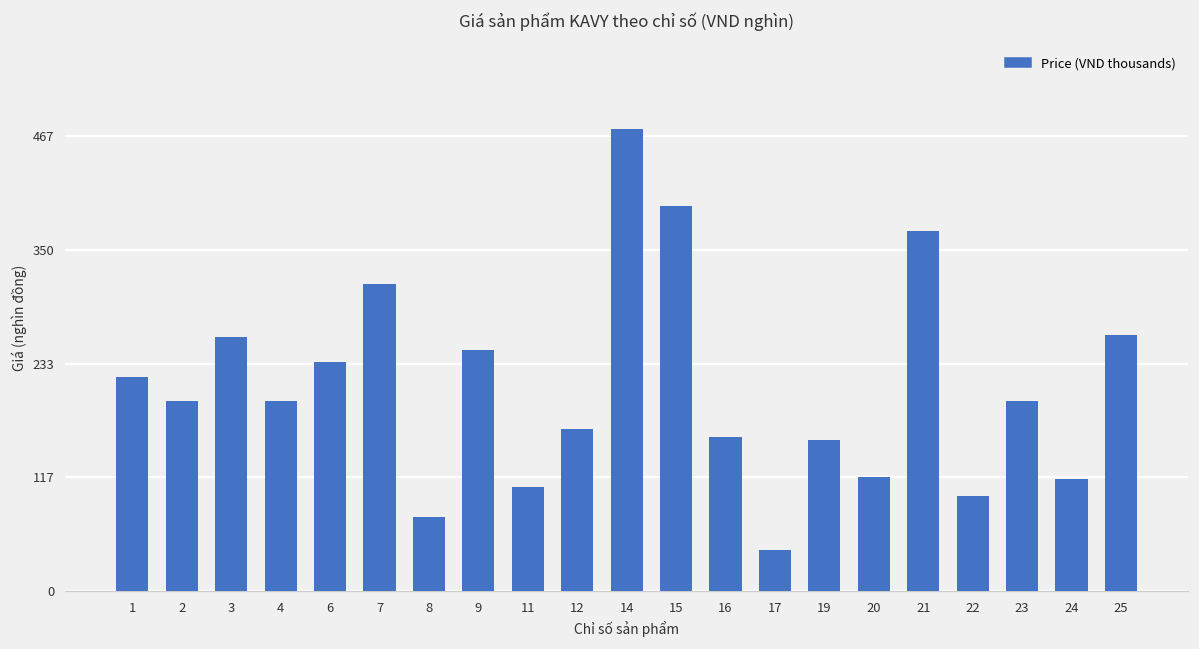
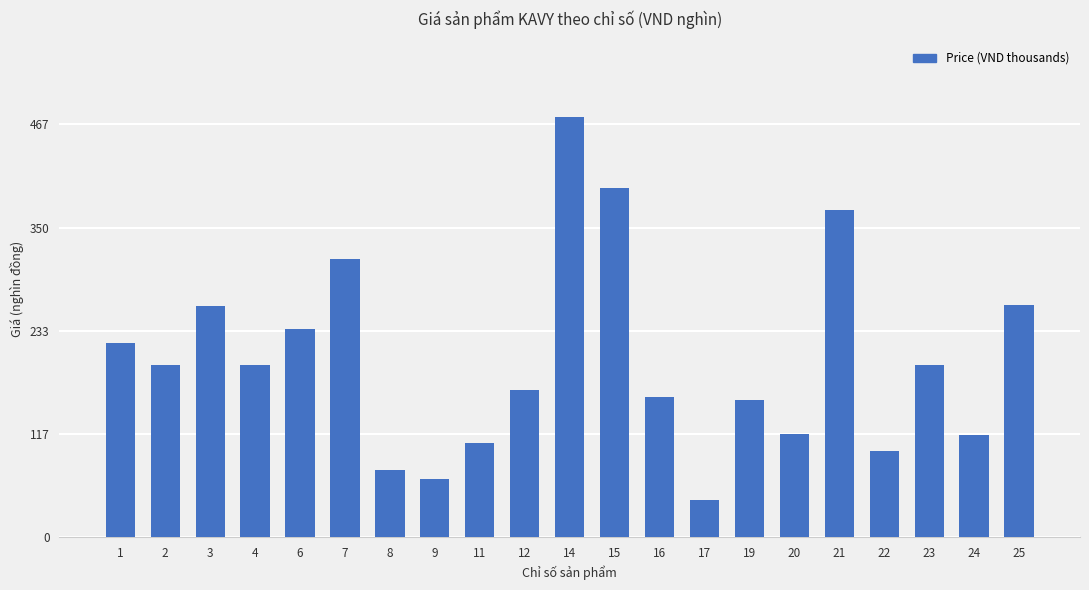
  {
    "1": 220,
    "2": 200,
    "3": 260,
    "4": 200,
    "6": 240,
    "7": 320,
    "8": 80,
-   "9": 250,
+   "9": 70,
    "11": 110,
    "12": 170,
    "14": 480,
    "15": 400,
    "16": 160,
    "17": 40,
    "19": 160,
    "20": 120,
    "21": 370,
    "22": 100,
    "23": 200,
    "24": 120,
    "25": 260
  }
